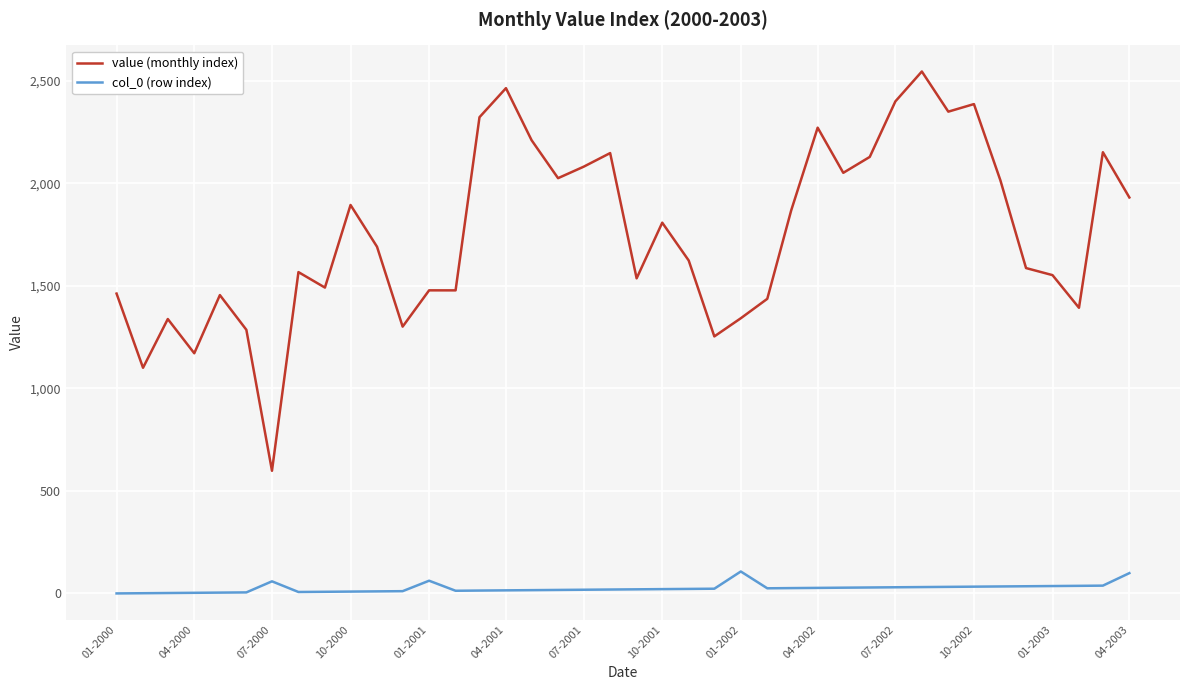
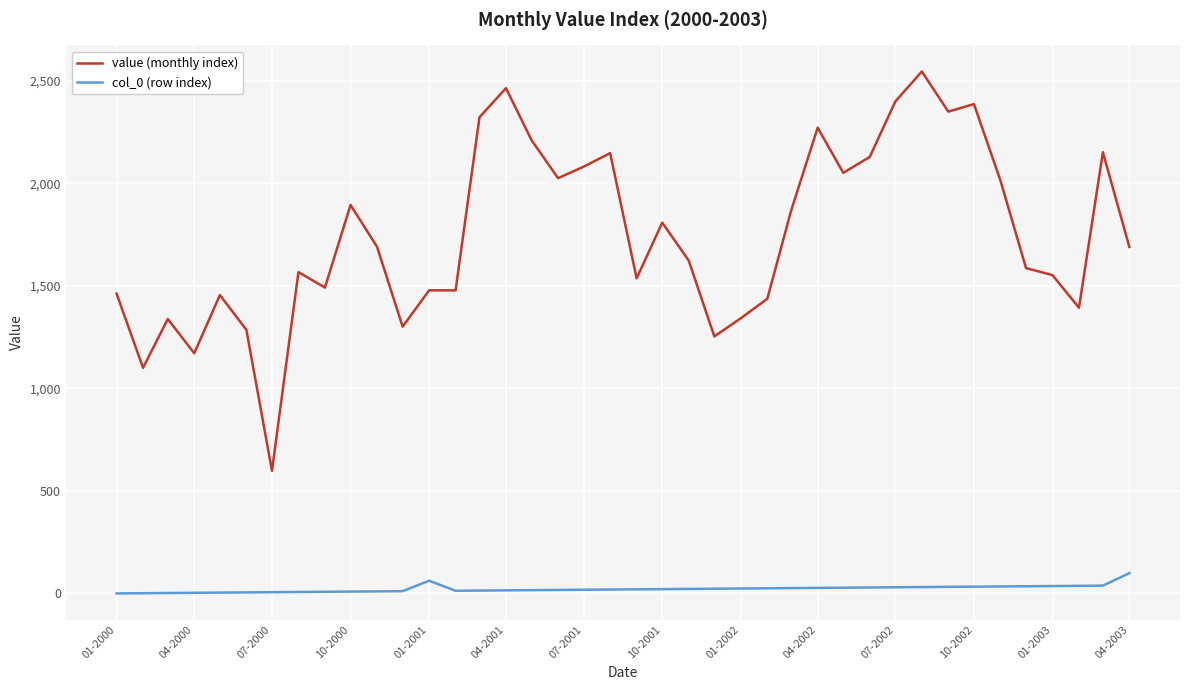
  {
    "value (monthly index)": {
      "01-2000": "1,460",
      "04-2000": "1,170",
      "07-2000": "600",
      "10-2000": "1,890",
      "01-2001": "1,480",
      "04-2001": "2,460",
      "07-2001": "2,080",
      "10-2001": "1,810",
      "01-2002": "1,340",
      "04-2002": "2,270",
      "07-2002": "2,400",
      "10-2002": "2,390",
      "01-2003": "1,550",
-     "04-2003": "1,930"
+     "04-2003": "1,690"
    },
    "col_0 (row index)": {
      "01-2000": "0",
      "04-2000": "0",
-     "07-2000": "60",
+     "07-2000": "10",
      "10-2000": "10",
      "01-2001": "60",
      "04-2001": "20",
      "07-2001": "20",
      "10-2001": "20",
-     "01-2002": "110",
+     "01-2002": "20",
      "04-2002": "30",
      "07-2002": "30",
      "10-2002": "30",
      "01-2003": "40",
      "04-2003": "100"
    }
  }
